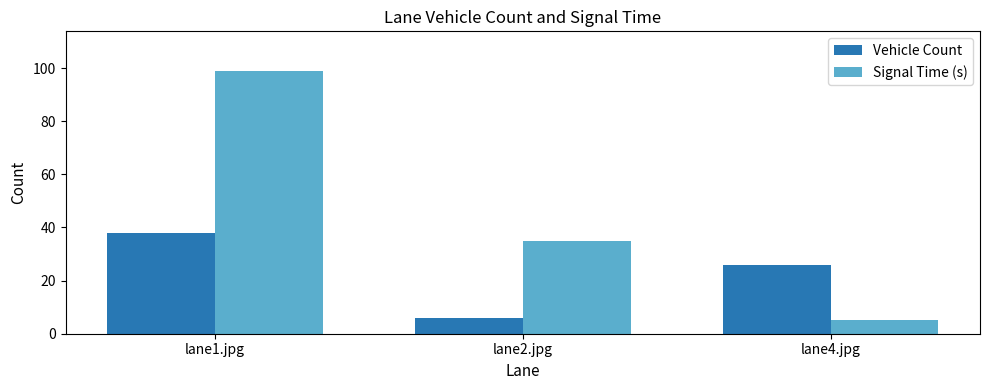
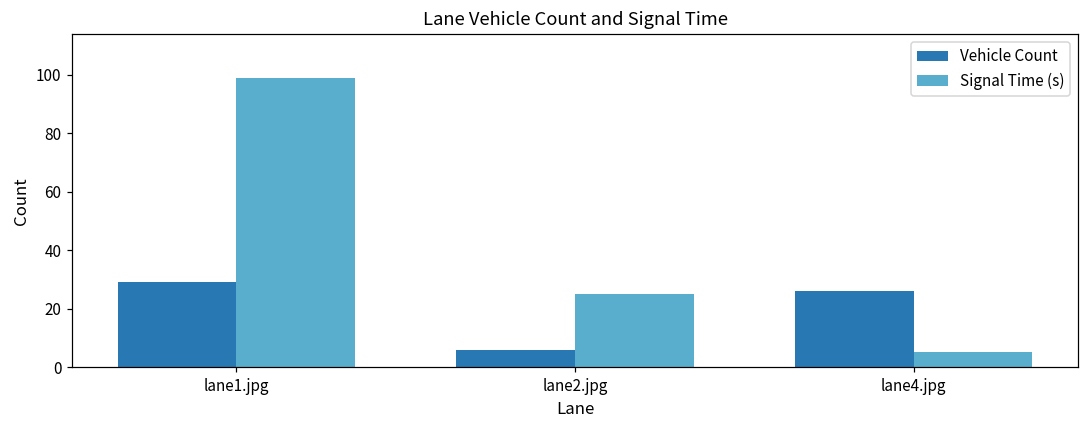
  {
    "Vehicle Count": {
-     "lane1.jpg": 38,
+     "lane1.jpg": 29,
      "lane2.jpg": 6,
      "lane4.jpg": 26
    },
    "Signal Time (s)": {
      "lane1.jpg": 99,
-     "lane2.jpg": 35,
+     "lane2.jpg": 25,
      "lane4.jpg": 5
    }
  }
